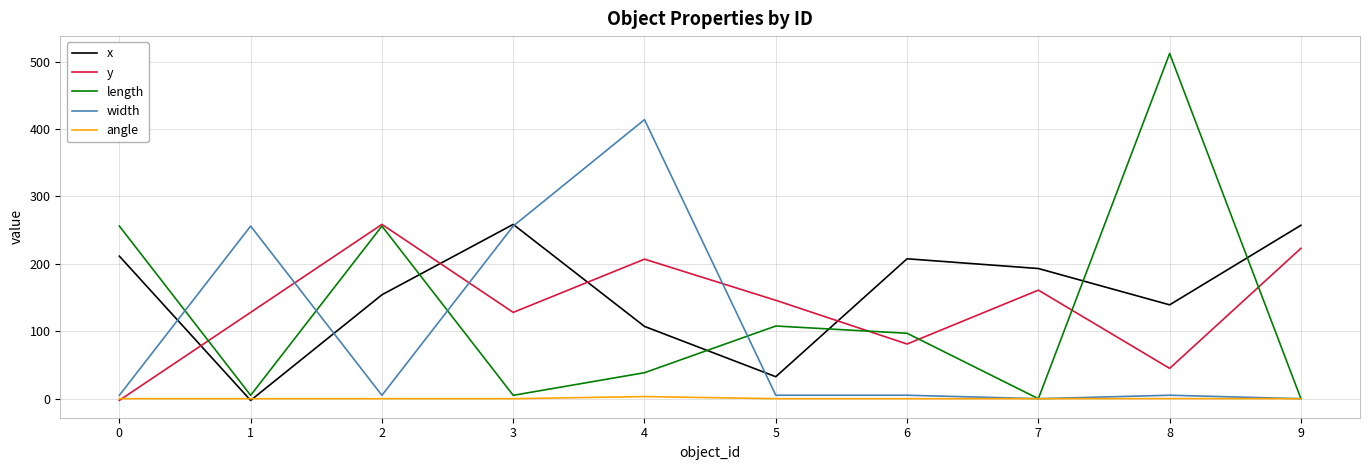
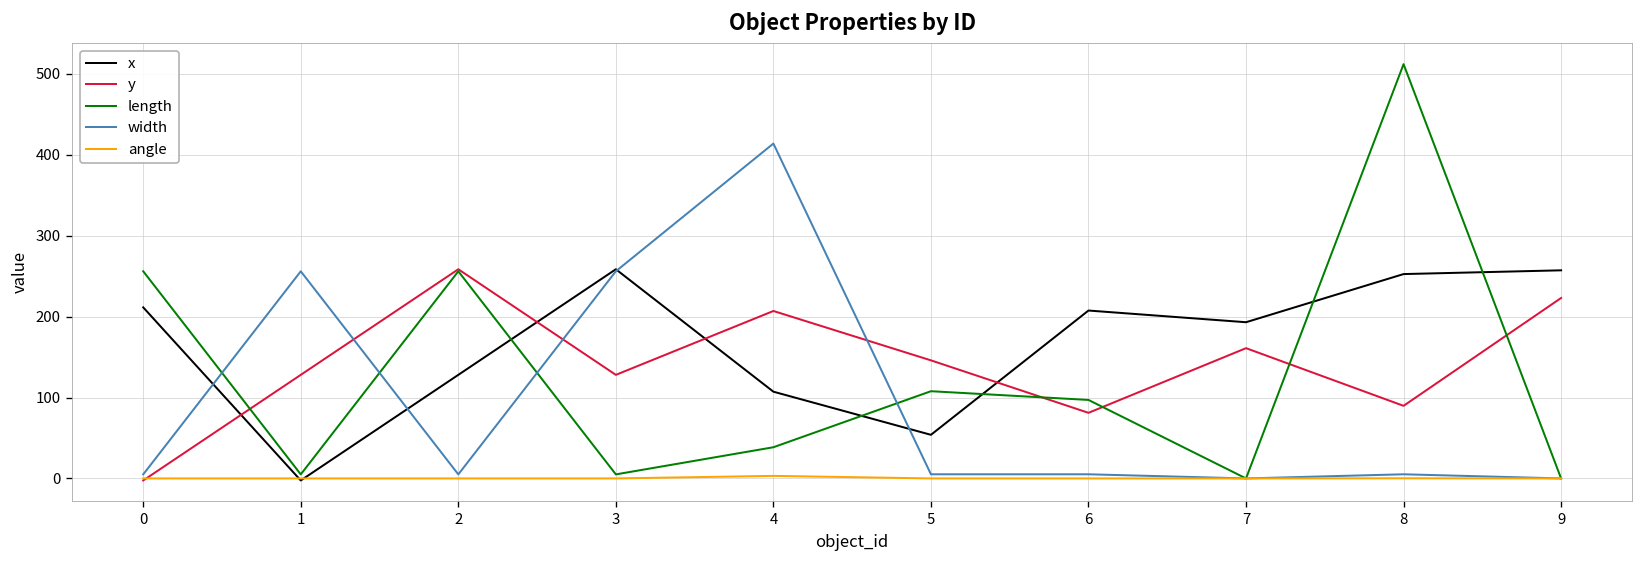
  {
    "x": {
      "0": 210,
-     "2": 150,
+     "2": 130,
      "4": 110,
-     "5": 30,
+     "5": 50,
      "6": 210,
      "7": 190,
-     "8": 140,
+     "8": 250,
      "9": 260
    },
    "y": {
      "1": 130,
      "3": 130,
      "4": 210,
      "5": 150,
      "6": 80,
      "7": 160,
-     "8": 40,
+     "8": 90,
      "9": 220
    },
    "length": {
      "0": 260,
      "1": 10,
      "3": 10,
      "4": 40,
      "5": 110,
      "6": 100,
      "8": 510
    },
    "width": {
      "0": 10,
      "1": 260,
      "2": 10,
      "4": 410,
      "5": 10,
      "6": 10,
      "8": 10
    },
    "angle": {
      "2": 0,
      "3": 0,
      "4": 0,
      "5": 0,
      "6": 0,
      "8": 0
    }
  }
